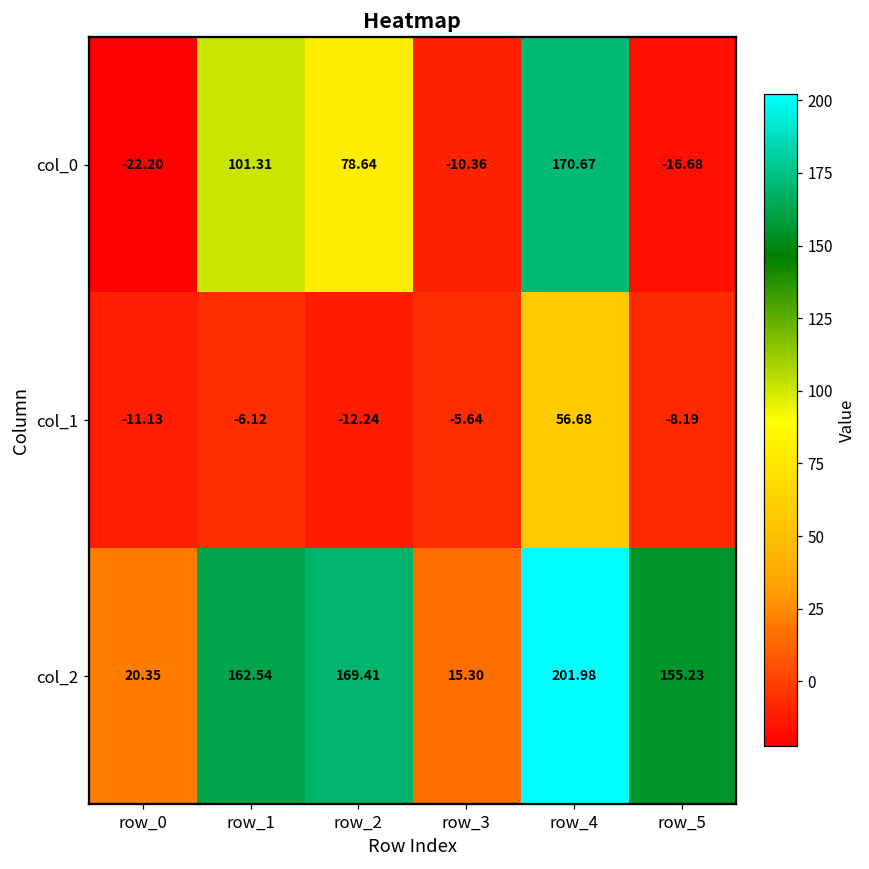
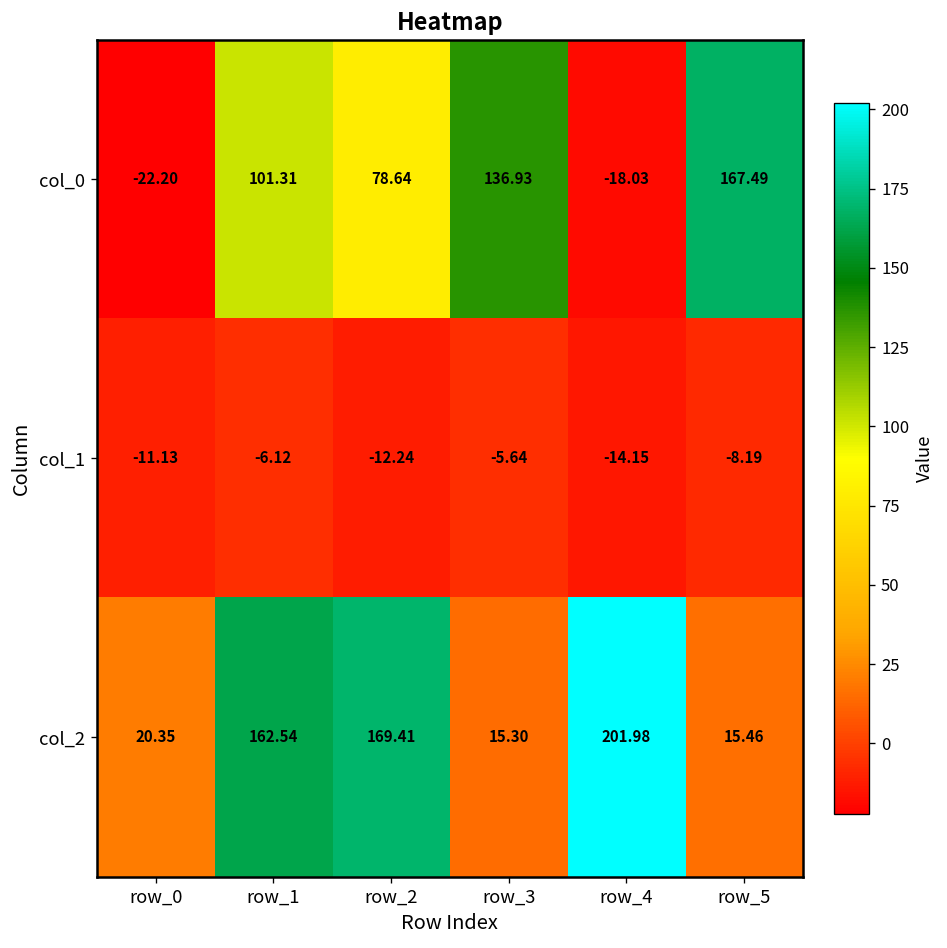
  {
    "col_0": {
      "row_0": -22.20,
      "row_1": 101.31,
      "row_2": 78.64,
-     "row_3": -10.36,
-     "row_4": 170.67,
-     "row_5": -16.68
+     "row_3": 136.93,
+     "row_4": -18.03,
+     "row_5": 167.49
    },
    "col_1": {
      "row_0": -11.13,
      "row_1": -6.12,
      "row_2": -12.24,
      "row_3": -5.64,
-     "row_4": 56.68,
+     "row_4": -14.15,
      "row_5": -8.19
    },
    "col_2": {
      "row_0": 20.35,
      "row_1": 162.54,
      "row_2": 169.41,
      "row_3": 15.30,
      "row_4": 201.98,
-     "row_5": 155.23
+     "row_5": 15.46
    }
  }
